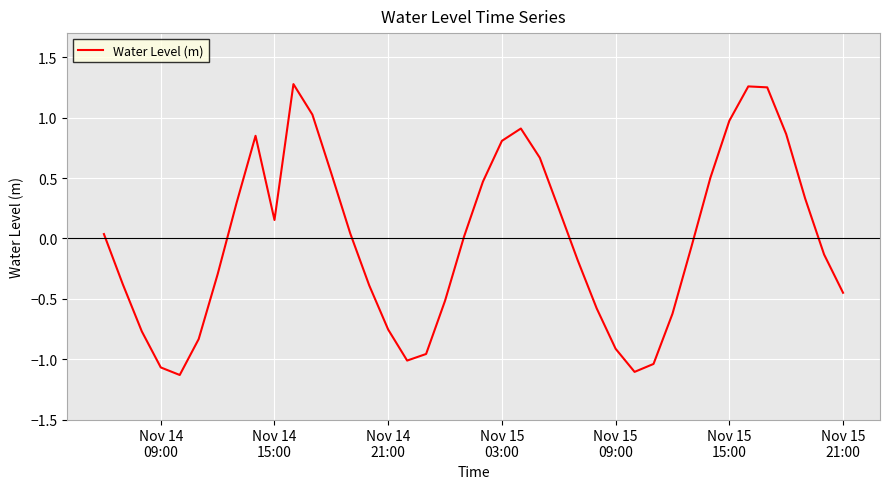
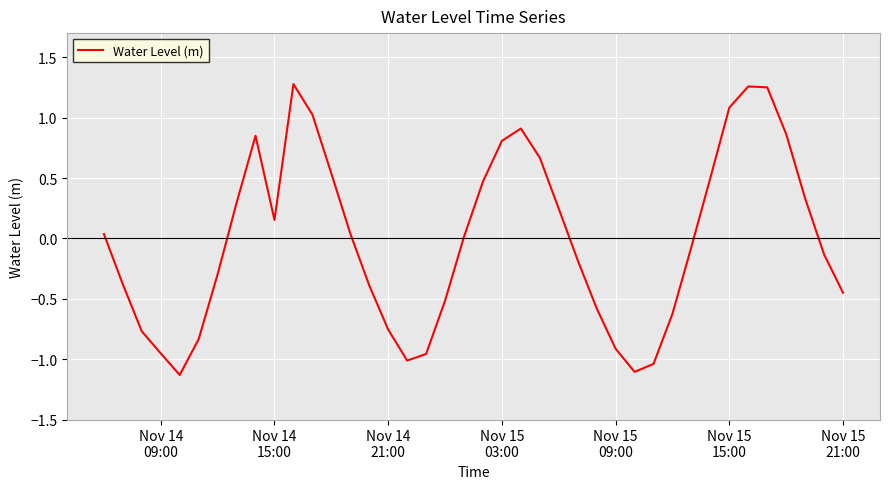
  {
-   "Nov 14 09:00": -1.07,
+   "Nov 14 09:00": -0.95,
    "Nov 14 15:00": 0.15,
    "Nov 14 21:00": -0.76,
    "Nov 15 03:00": 0.81,
    "Nov 15 09:00": -0.91,
-   "Nov 15 15:00": 0.97,
+   "Nov 15 15:00": 1.08,
    "Nov 15 21:00": -0.45
  }
